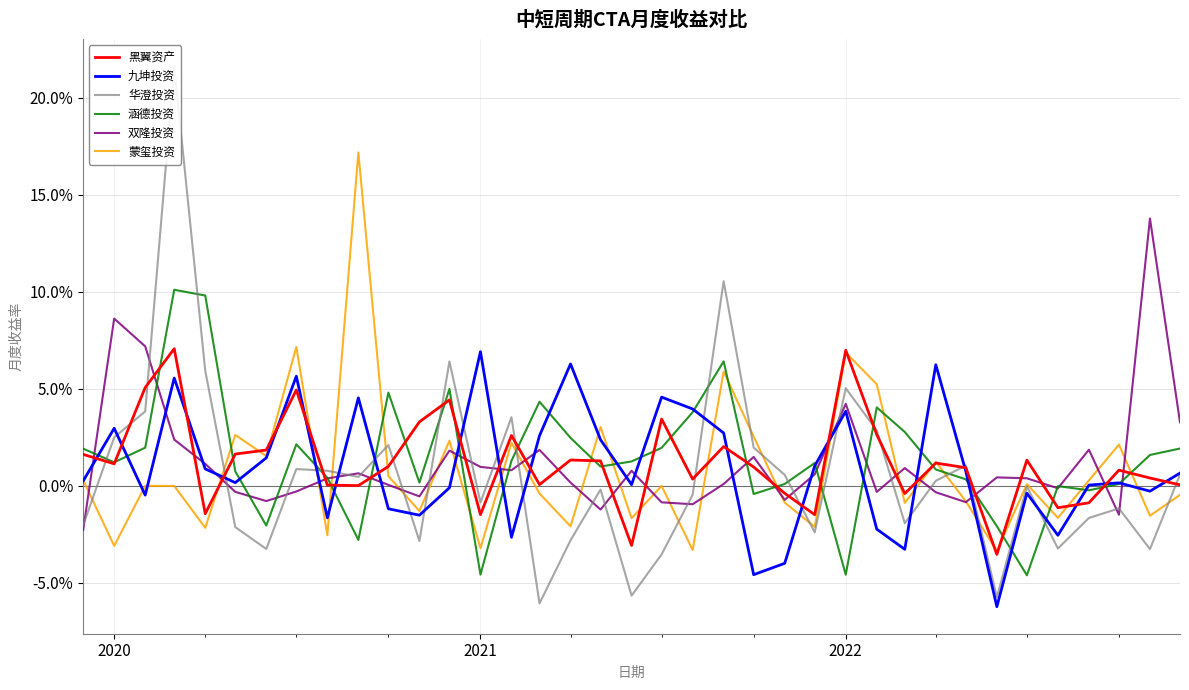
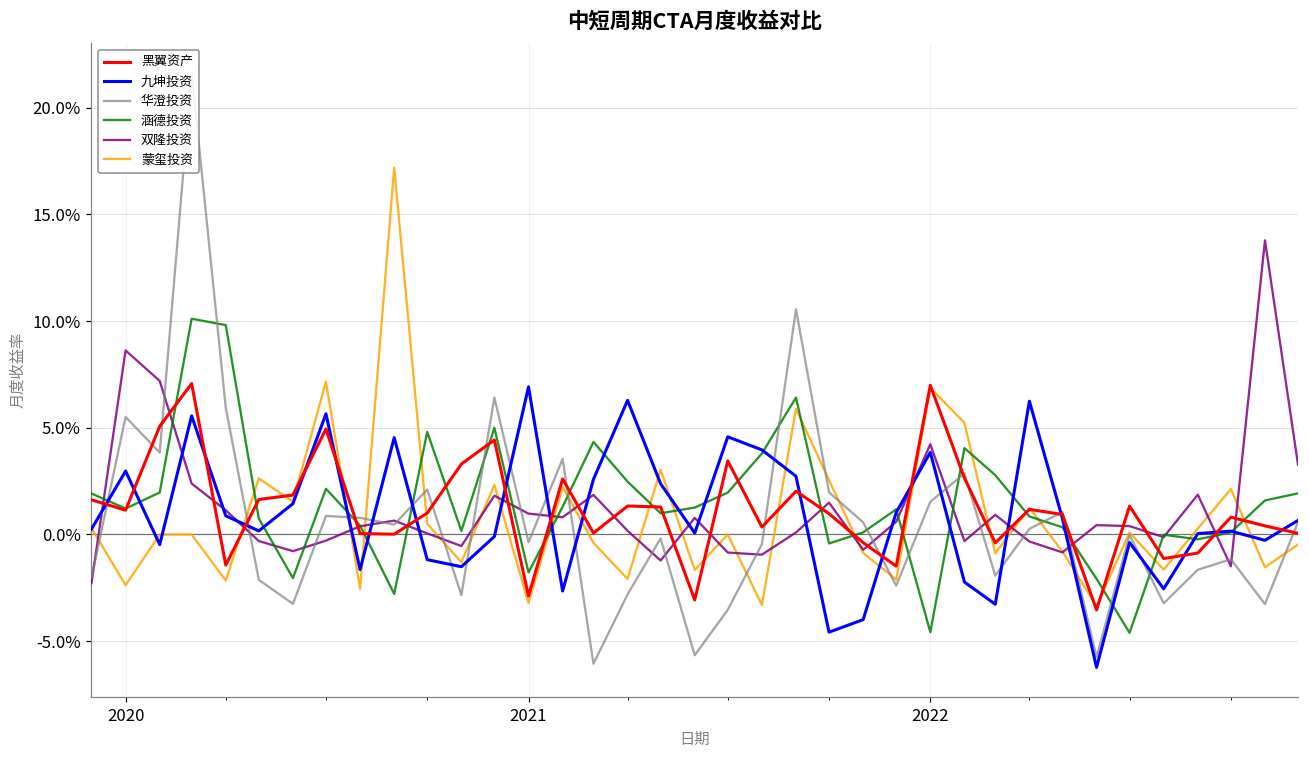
  {
    "黑翼资产": {
-     "2021": "-1.5%"
+     "2021": "-2.9%"
    },
    "九坤投资": {
      "2020": "3.0%",
      "2021": "6.9%",
      "2022": "3.9%"
    },
    "华澄投资": {
-     "2020": "2.5%",
-     "2021": "-0.9%",
-     "2022": "5.0%"
+     "2020": "5.5%",
+     "2021": "-0.4%",
+     "2022": "1.5%"
    },
    "涵德投资": {
-     "2021": "-4.6%",
+     "2021": "-1.8%",
      "2022": "-4.6%"
    },
    "双隆投资": {
      "2020": "8.6%",
      "2021": "1.0%",
      "2022": "4.2%"
    },
    "蒙玺投资": {
-     "2020": "-3.1%",
+     "2020": "-2.4%",
      "2021": "-3.2%"
    }
  }
